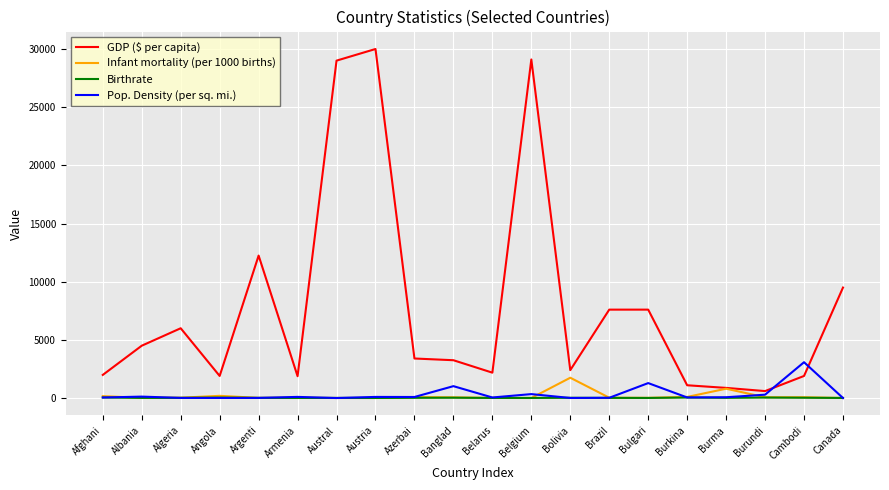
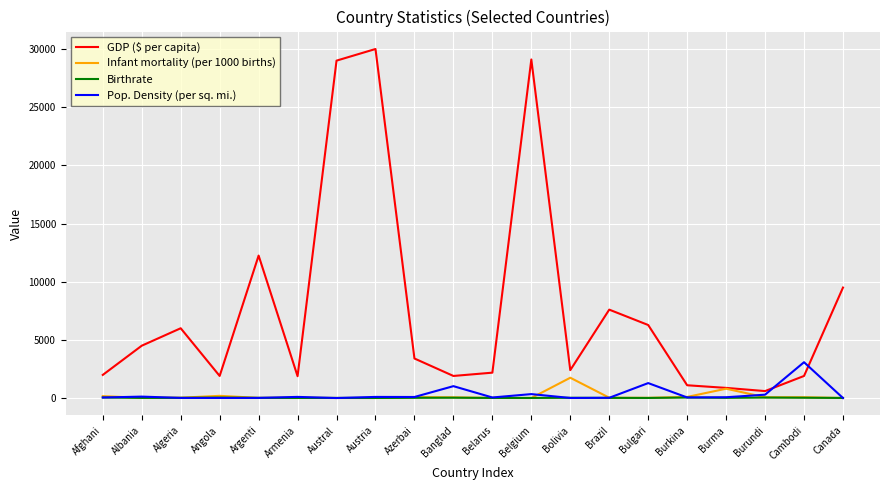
  {
    "GDP ($ per capita)": {
      "Afghani": 2000,
      "Albania": 4500,
      "Algeria": 6000,
      "Angola": 1900,
      "Argenti": 12200,
      "Armenia": 1900,
      "Austral": 29000,
      "Austria": 30000,
      "Azerbai": 3400,
-     "Banglad": 3300,
+     "Banglad": 1900,
      "Belarus": 2200,
      "Belgium": 29100,
      "Bolivia": 2400,
      "Brazil": 7600,
-     "Bulgari": 7600,
+     "Bulgari": 6300,
      "Burkina": 1100,
      "Burundi": 600,
      "Cambodi": 1900,
      "Canada": 9500
    },
    "Infant mortality (per 1000 births)": {
      "Bolivia": 1700
    },
    "Pop. Density (per sq. mi.)": {
      "Banglad": 1000,
      "Belgium": 300,
      "Bulgari": 1300,
      "Burundi": 300,
      "Cambodi": 3100
    }
  }
